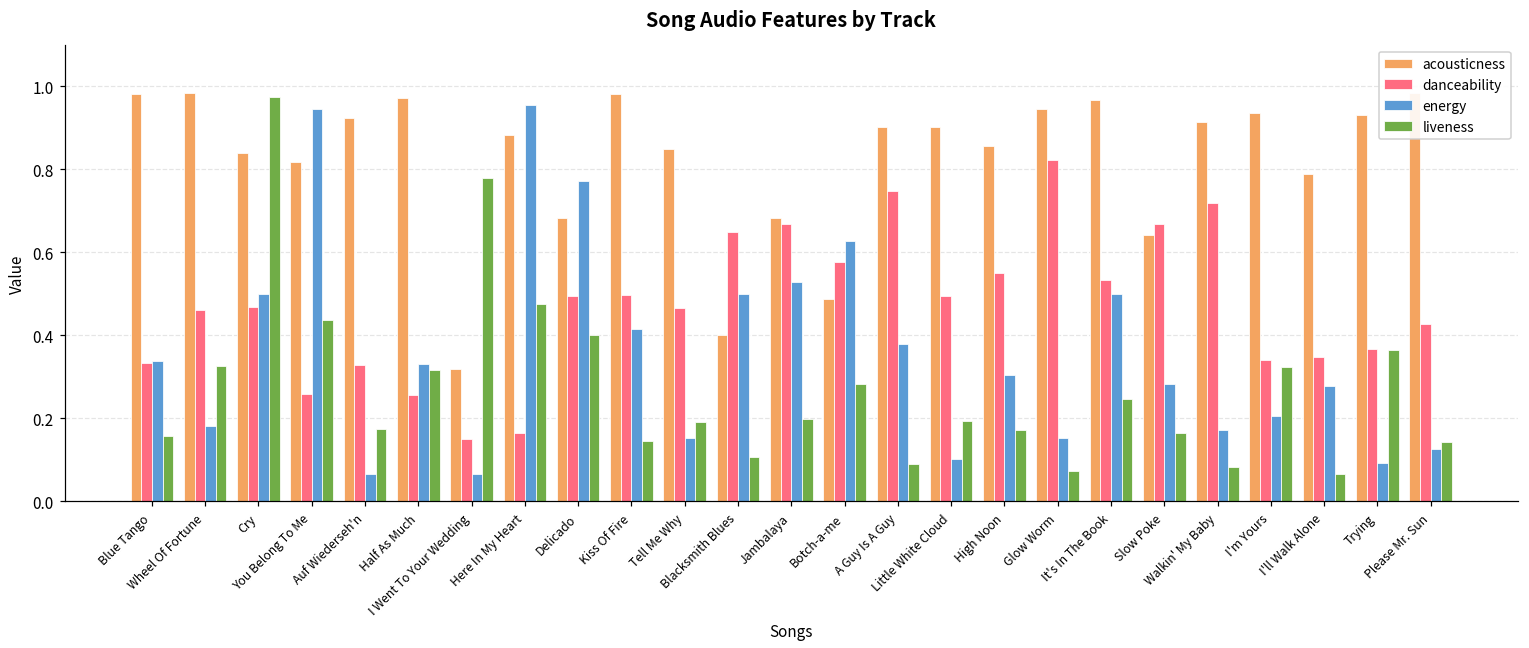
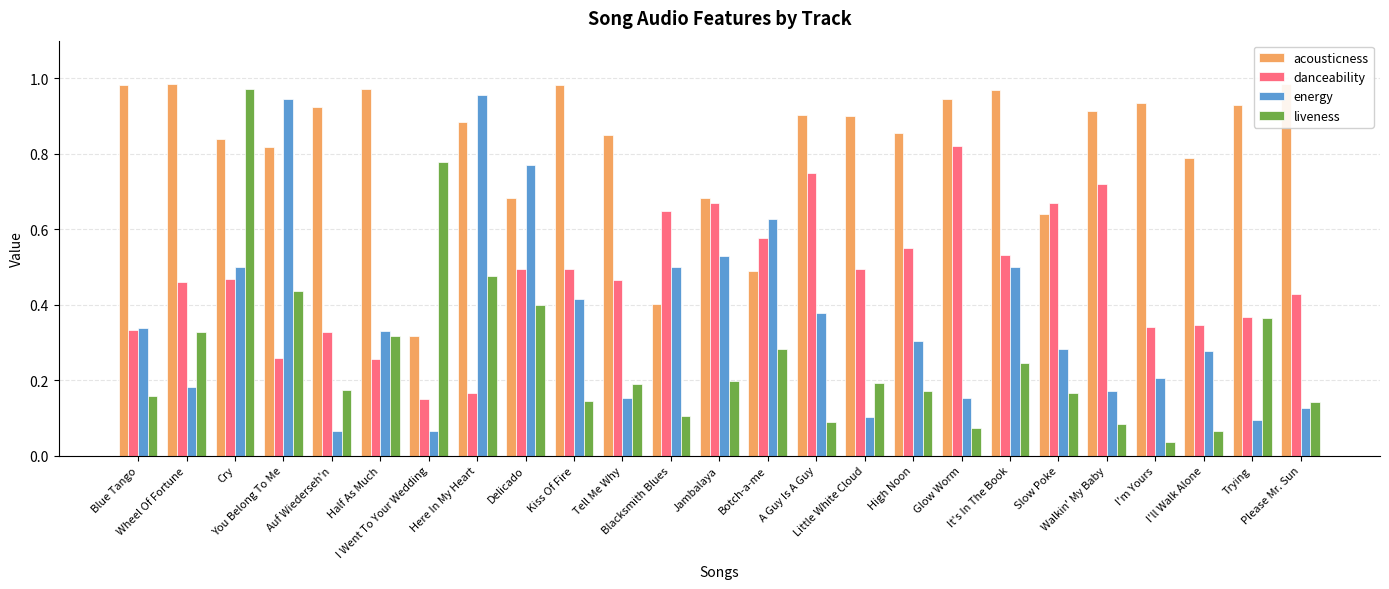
  {
    "acousticness": {
      "Blue Tango": 0.98,
      "Wheel Of Fortune": 0.99,
      "Cry": 0.84,
      "You Belong To Me": 0.82,
      "Auf Wiederseh'n": 0.92,
      "Half As Much": 0.97,
      "I Went To Your Wedding": 0.32,
      "Here In My Heart": 0.88,
      "Delicado": 0.68,
      "Kiss Of Fire": 0.98,
      "Tell Me Why": 0.85,
      "Blacksmith Blues": 0.40,
      "Jambalaya": 0.68,
      "Botch-a-me": 0.49,
      "A Guy Is A Guy": 0.90,
      "Little White Cloud": 0.90,
      "High Noon": 0.86,
      "Glow Worm": 0.95,
      "It's In The Book": 0.97,
      "Slow Poke": 0.64,
      "Walkin' My Baby": 0.91,
      "I'm Yours": 0.94,
      "I'll Walk Alone": 0.79,
      "Trying": 0.93
    },
    "danceability": {
      "Blue Tango": 0.33,
      "Wheel Of Fortune": 0.46,
      "Cry": 0.47,
      "You Belong To Me": 0.26,
      "Auf Wiederseh'n": 0.33,
      "Half As Much": 0.26,
      "I Went To Your Wedding": 0.15,
      "Here In My Heart": 0.16,
      "Delicado": 0.49,
      "Kiss Of Fire": 0.50,
      "Tell Me Why": 0.47,
      "Blacksmith Blues": 0.65,
      "Jambalaya": 0.67,
      "Botch-a-me": 0.58,
      "A Guy Is A Guy": 0.75,
      "Little White Cloud": 0.49,
      "High Noon": 0.55,
      "Glow Worm": 0.82,
      "It's In The Book": 0.53,
      "Slow Poke": 0.67,
      "Walkin' My Baby": 0.72,
      "I'm Yours": 0.34,
      "I'll Walk Alone": 0.35,
      "Trying": 0.37,
      "Please Mr. Sun": 0.43
    },
    "energy": {
      "Blue Tango": 0.34,
      "Wheel Of Fortune": 0.18,
      "Cry": 0.50,
      "You Belong To Me": 0.95,
      "Auf Wiederseh'n": 0.07,
      "Half As Much": 0.33,
      "I Went To Your Wedding": 0.07,
      "Here In My Heart": 0.96,
      "Delicado": 0.77,
      "Kiss Of Fire": 0.42,
      "Tell Me Why": 0.15,
      "Blacksmith Blues": 0.50,
      "Jambalaya": 0.53,
      "Botch-a-me": 0.63,
      "A Guy Is A Guy": 0.38,
      "Little White Cloud": 0.10,
      "High Noon": 0.30,
      "Glow Worm": 0.15,
      "It's In The Book": 0.50,
      "Slow Poke": 0.28,
      "Walkin' My Baby": 0.17,
      "I'm Yours": 0.21,
      "I'll Walk Alone": 0.28,
      "Trying": 0.09,
      "Please Mr. Sun": 0.13
    },
    "liveness": {
      "Blue Tango": 0.16,
      "Wheel Of Fortune": 0.33,
      "Cry": 0.97,
      "You Belong To Me": 0.44,
      "Auf Wiederseh'n": 0.17,
      "Half As Much": 0.32,
      "I Went To Your Wedding": 0.78,
      "Here In My Heart": 0.48,
      "Delicado": 0.40,
      "Kiss Of Fire": 0.14,
      "Tell Me Why": 0.19,
      "Blacksmith Blues": 0.11,
      "Jambalaya": 0.20,
      "Botch-a-me": 0.28,
      "A Guy Is A Guy": 0.09,
      "Little White Cloud": 0.19,
      "High Noon": 0.17,
      "Glow Worm": 0.07,
      "It's In The Book": 0.25,
      "Slow Poke": 0.17,
      "Walkin' My Baby": 0.08,
-     "I'm Yours": 0.32,
+     "I'm Yours": 0.03,
      "I'll Walk Alone": 0.06,
      "Trying": 0.37,
      "Please Mr. Sun": 0.14
    }
  }
